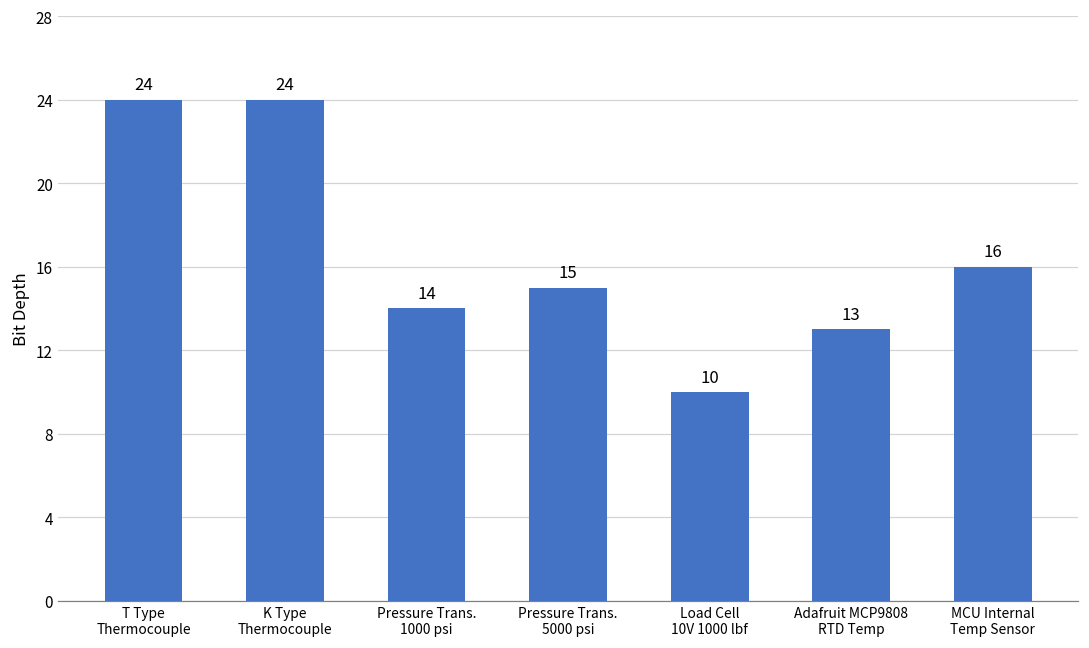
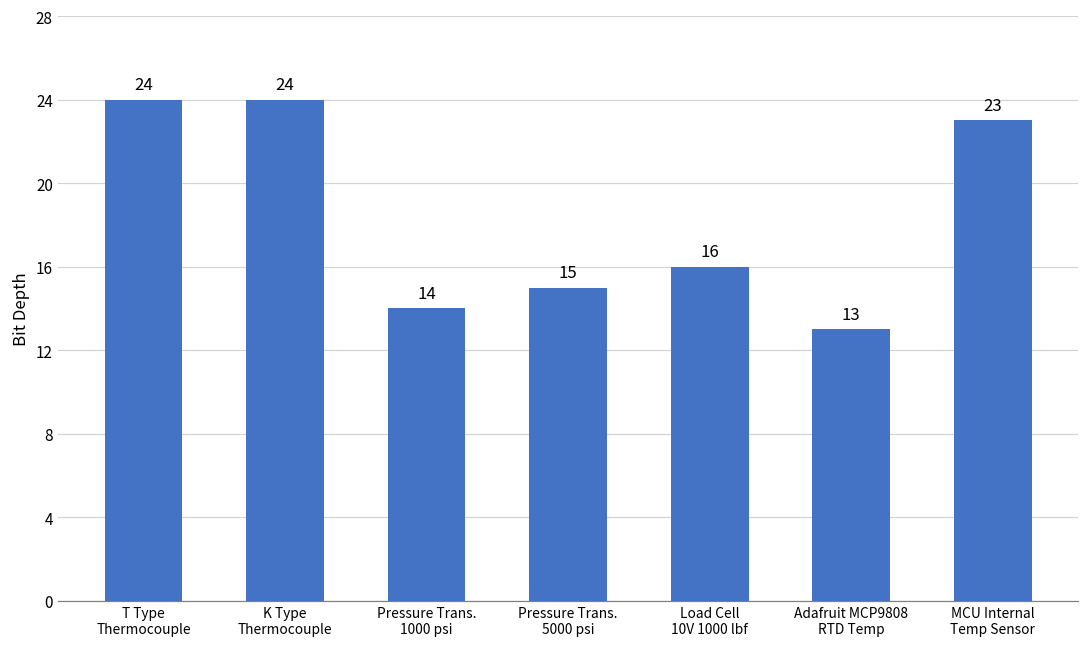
  {
    "T Type Thermocouple": 24,
    "K Type Thermocouple": 24,
    "Pressure Trans. 1000 psi": 14,
    "Pressure Trans. 5000 psi": 15,
-   "Load Cell 10V 1000 lbf": 10,
+   "Load Cell 10V 1000 lbf": 16,
    "Adafruit MCP9808 RTD Temp": 13,
-   "MCU Internal Temp Sensor": 16
+   "MCU Internal Temp Sensor": 23
  }
